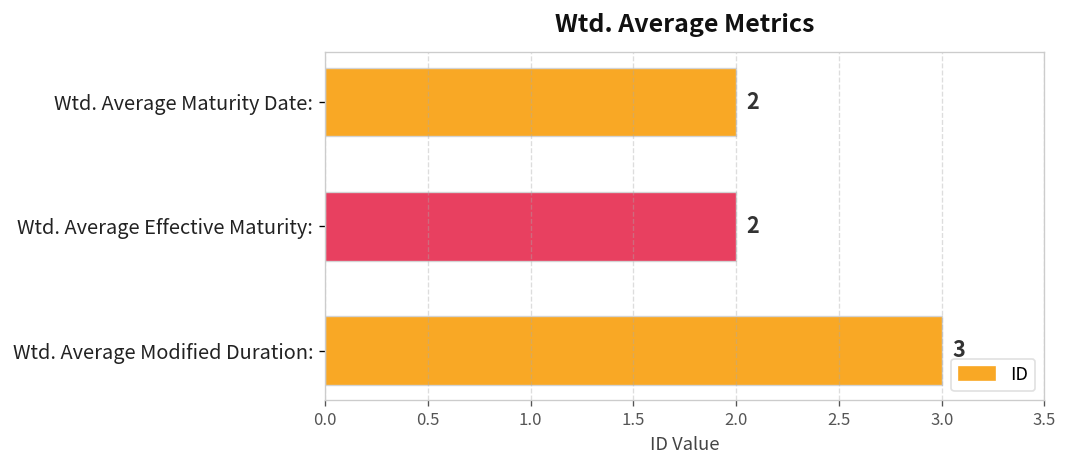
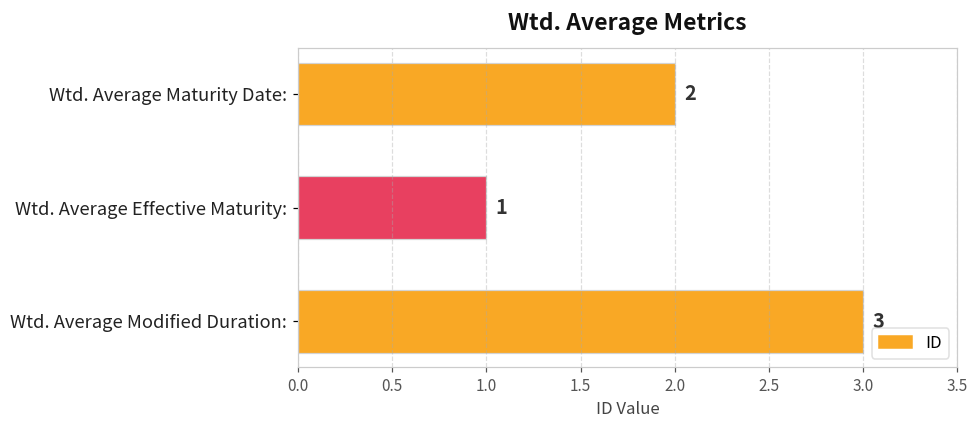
  {
    "Wtd. Average Maturity Date:": 2,
-   "Wtd. Average Effective Maturity:": 2
+   "Wtd. Average Effective Maturity:": 1
  }
